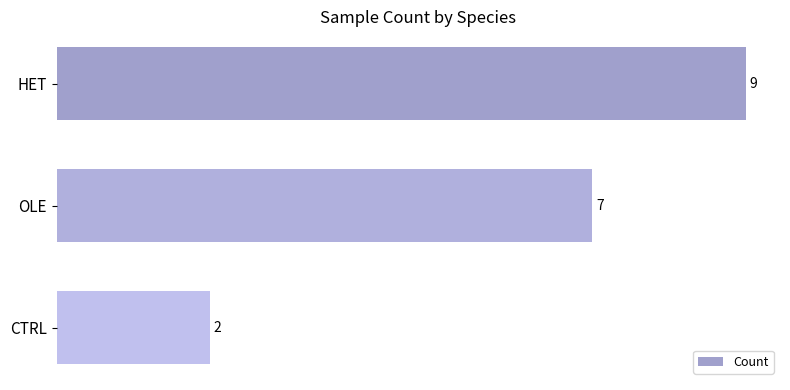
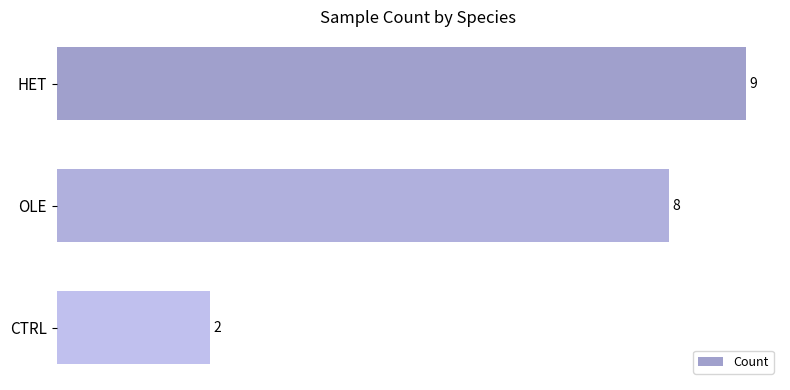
  {
    "HET": 9,
-   "OLE": 7,
+   "OLE": 8,
    "CTRL": 2
  }
